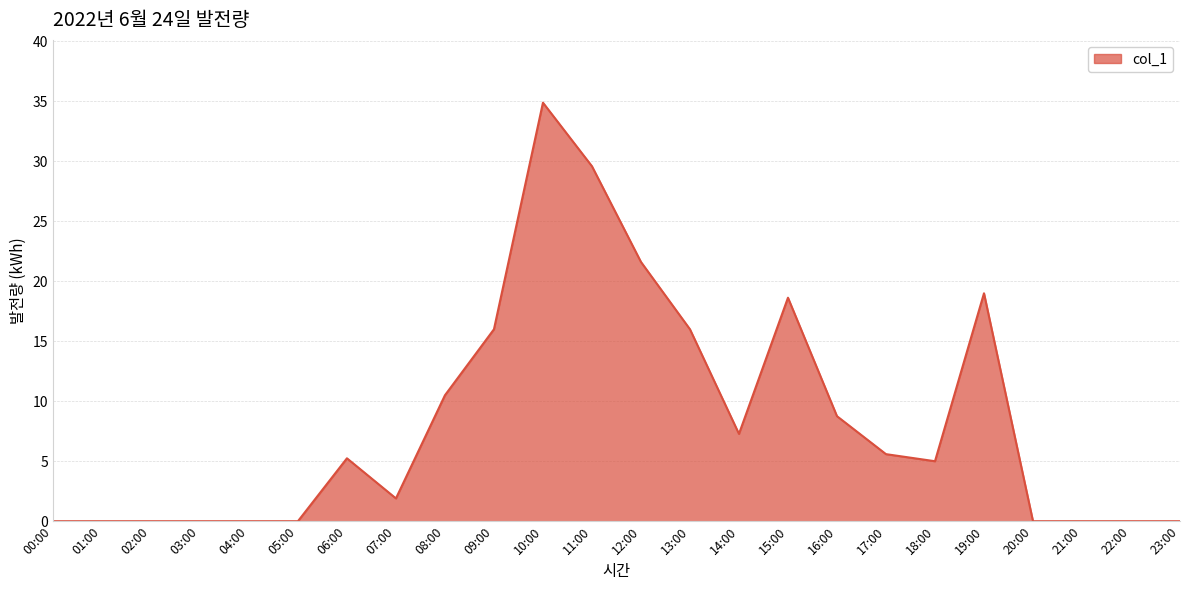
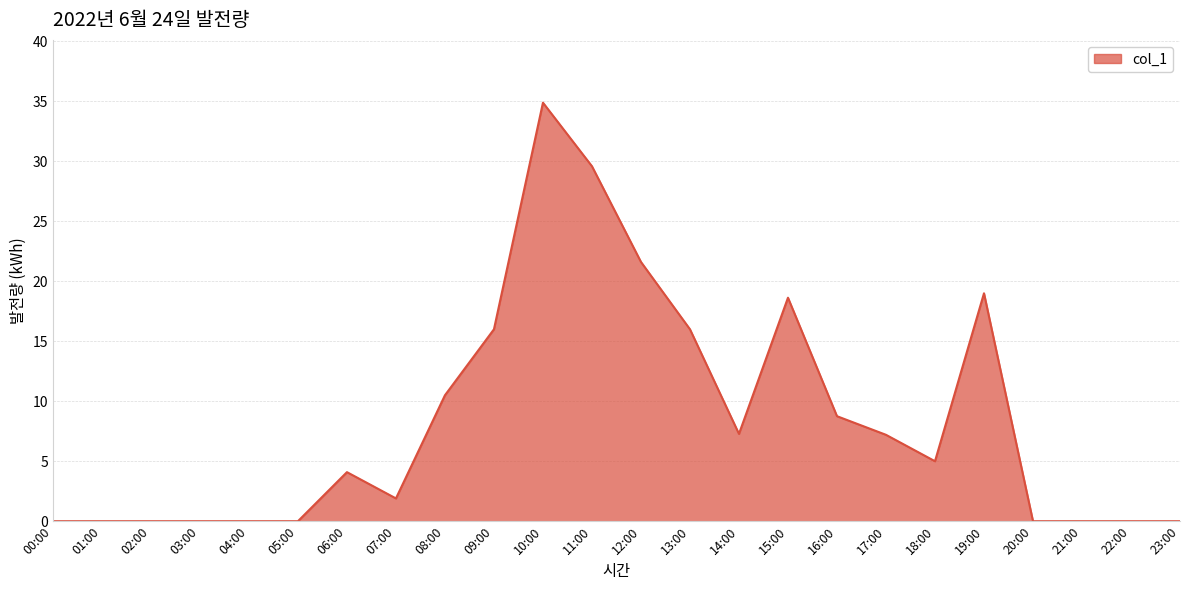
  {
    "00:00": 0.0,
    "01:00": 0.0,
    "02:00": 0.0,
    "03:00": 0.0,
    "04:00": 0.0,
    "05:00": 0.0,
-   "06:00": 5.2,
+   "06:00": 4.1,
    "07:00": 1.9,
    "08:00": 10.5,
    "09:00": 16.0,
    "10:00": 34.9,
    "11:00": 29.6,
    "12:00": 21.6,
    "13:00": 16.0,
    "14:00": 7.3,
    "15:00": 18.6,
    "16:00": 8.8,
-   "17:00": 5.6,
+   "17:00": 7.2,
    "18:00": 5.0,
    "19:00": 19.0,
    "20:00": 0.0,
    "21:00": 0.0,
    "22:00": 0.0,
    "23:00": 0.0
  }
